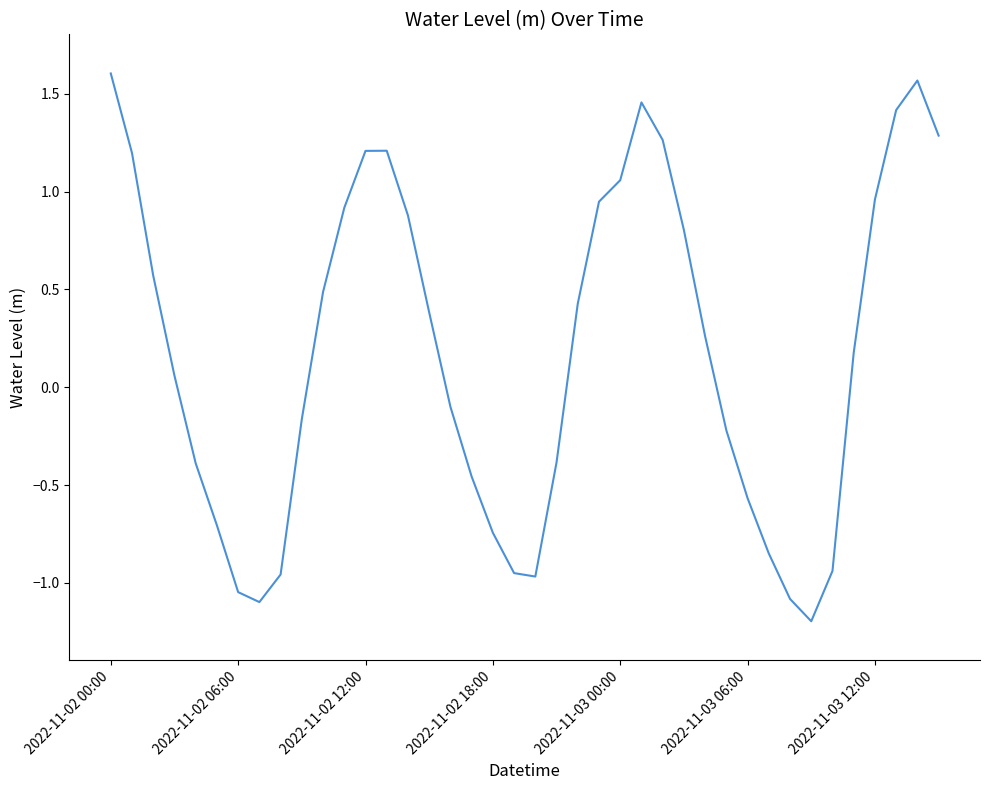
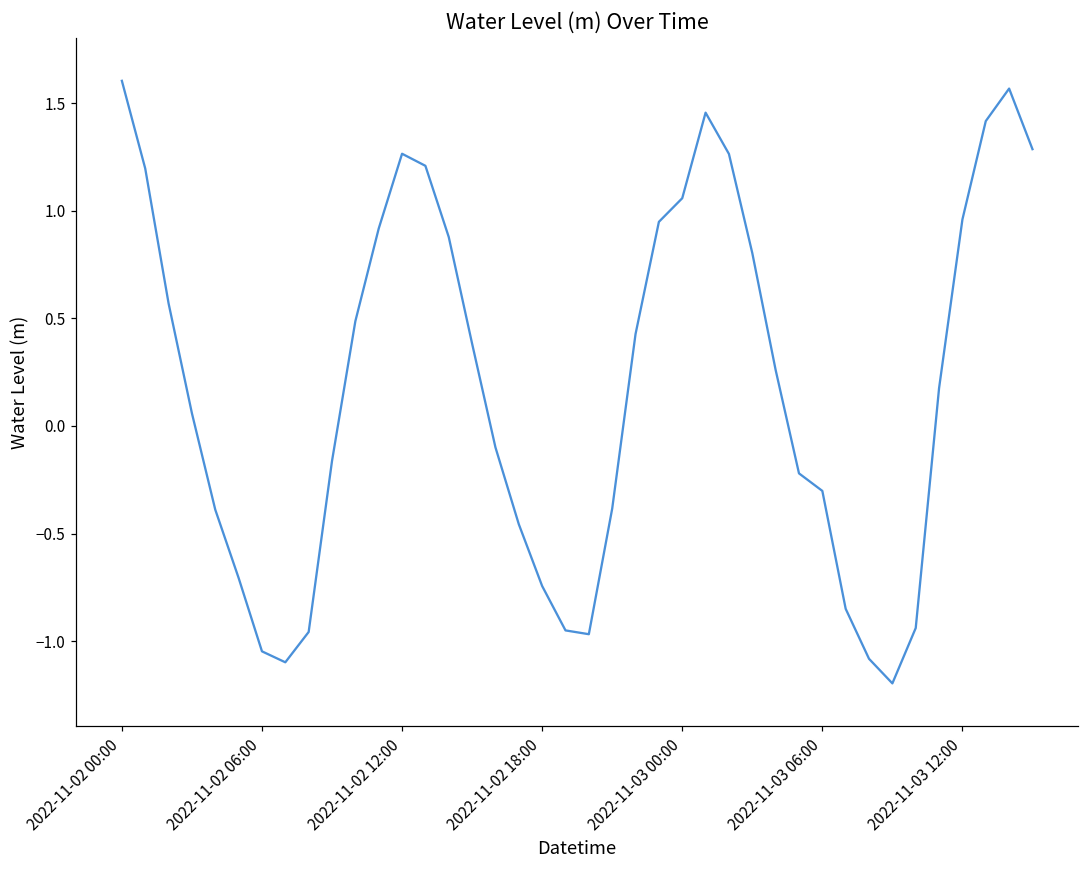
  {
    "2022-11-02 00:00": 1.60,
    "2022-11-02 06:00": -1.05,
-   "2022-11-02 12:00": 1.21,
+   "2022-11-02 12:00": 1.26,
    "2022-11-02 18:00": -0.74,
    "2022-11-03 00:00": 1.06,
-   "2022-11-03 06:00": -0.57,
+   "2022-11-03 06:00": -0.30,
    "2022-11-03 12:00": 0.96
  }
